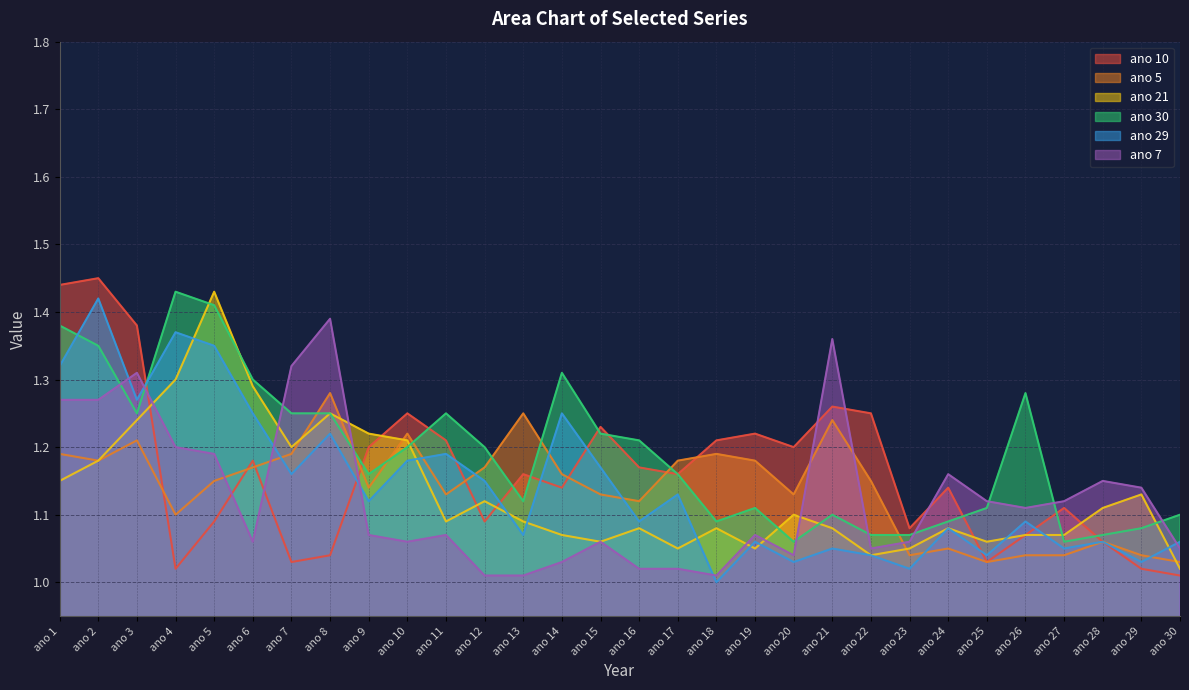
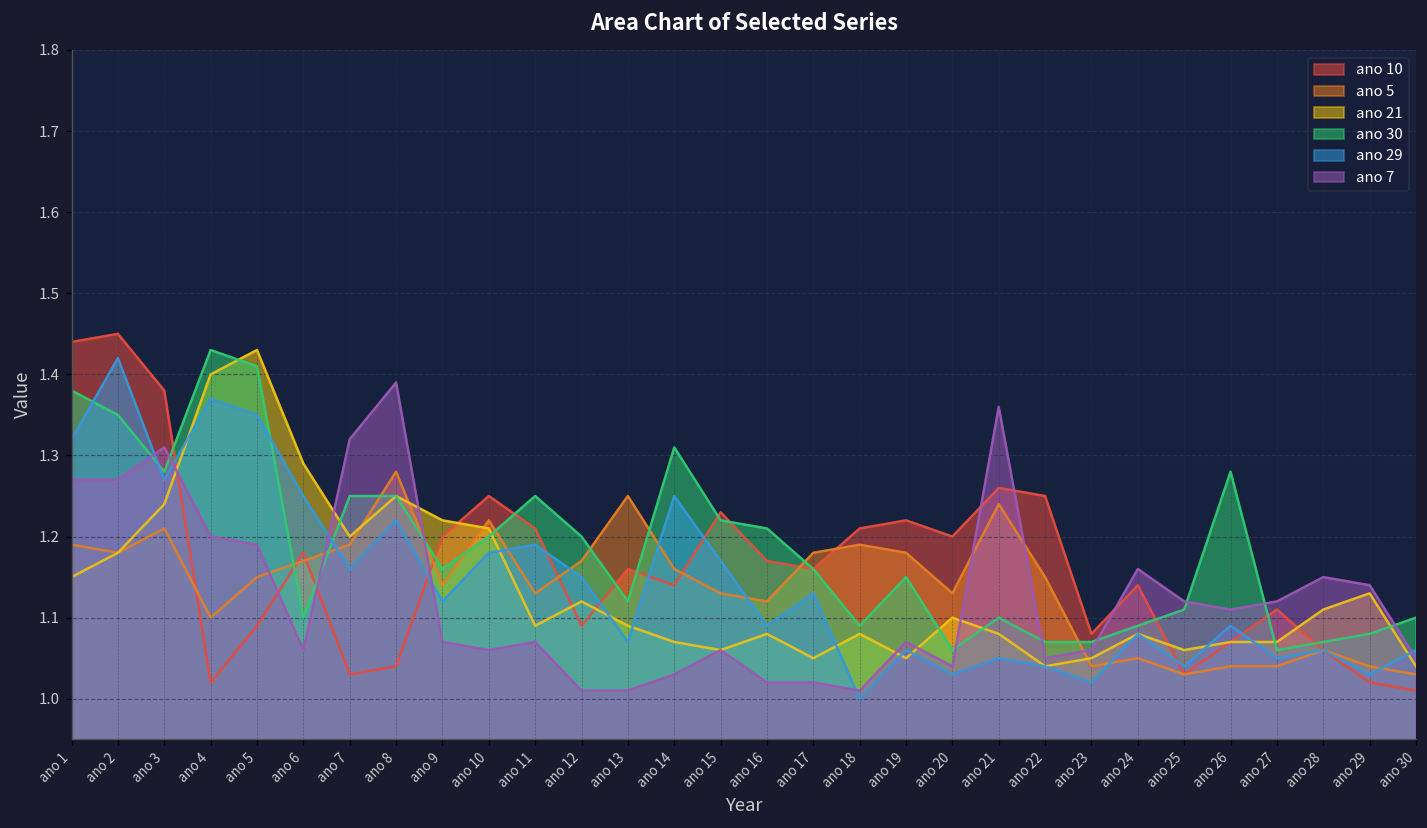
  {
    "ano 21": {
      "ano 1": 1.15,
      "ano 3": 1.24,
-     "ano 4": 1.3,
+     "ano 4": 1.4,
      "ano 5": 1.43,
      "ano 6": 1.29,
      "ano 7": 1.20,
      "ano 9": 1.22,
      "ano 10": 1.21,
      "ano 11": 1.09,
      "ano 12": 1.12,
      "ano 13": 1.09,
      "ano 14": 1.07,
      "ano 16": 1.08,
      "ano 17": 1.05,
      "ano 18": 1.08,
      "ano 19": 1.05,
      "ano 20": 1.10,
      "ano 21": 1.08,
      "ano 23": 1.05,
      "ano 25": 1.06,
      "ano 27": 1.07,
      "ano 28": 1.11,
      "ano 29": 1.13,
-     "ano 30": 1.02
+     "ano 30": 1.04
    },
    "ano 30": {
      "ano 1": 1.38,
      "ano 2": 1.35,
-     "ano 3": 1.25,
+     "ano 3": 1.28,
      "ano 4": 1.43,
      "ano 5": 1.41,
-     "ano 6": 1.3,
+     "ano 6": 1.1,
      "ano 7": 1.25,
      "ano 9": 1.16,
      "ano 10": 1.20,
      "ano 11": 1.25,
      "ano 12": 1.20,
      "ano 13": 1.12,
      "ano 14": 1.31,
      "ano 15": 1.22,
      "ano 16": 1.21,
      "ano 18": 1.09,
-     "ano 19": 1.11,
+     "ano 19": 1.15,
      "ano 20": 1.06,
      "ano 21": 1.10,
      "ano 22": 1.07,
      "ano 23": 1.07,
      "ano 24": 1.09,
      "ano 25": 1.11,
      "ano 26": 1.28,
      "ano 27": 1.06,
      "ano 28": 1.07,
      "ano 29": 1.08,
      "ano 30": 1.10
    },
    "ano 29": {
      "ano 1": 1.32,
      "ano 2": 1.42,
      "ano 3": 1.27,
      "ano 4": 1.37,
      "ano 5": 1.35,
      "ano 6": 1.25,
      "ano 7": 1.16,
      "ano 8": 1.22,
      "ano 9": 1.12,
      "ano 10": 1.18,
      "ano 11": 1.19,
      "ano 12": 1.15,
      "ano 13": 1.07,
      "ano 14": 1.25,
      "ano 15": 1.17,
      "ano 16": 1.09,
      "ano 17": 1.13,
      "ano 18": 1.00,
      "ano 19": 1.06,
      "ano 20": 1.03,
      "ano 21": 1.05,
      "ano 23": 1.02,
      "ano 25": 1.04,
      "ano 26": 1.09,
      "ano 27": 1.05,
      "ano 29": 1.03,
      "ano 30": 1.06
    },
    "ano 7": {
      "ano 1": 1.27,
      "ano 2": 1.27,
      "ano 3": 1.31,
      "ano 4": 1.20,
      "ano 5": 1.19,
      "ano 6": 1.06,
      "ano 7": 1.32,
      "ano 8": 1.39,
      "ano 9": 1.07,
      "ano 10": 1.06,
      "ano 11": 1.07,
      "ano 12": 1.01,
      "ano 13": 1.01,
      "ano 14": 1.03,
      "ano 16": 1.02,
      "ano 17": 1.02,
      "ano 18": 1.01,
      "ano 19": 1.07,
      "ano 20": 1.04,
      "ano 21": 1.36,
      "ano 22": 1.05,
      "ano 23": 1.06,
      "ano 24": 1.16,
      "ano 25": 1.12,
      "ano 26": 1.11,
      "ano 27": 1.12,
      "ano 28": 1.15,
      "ano 29": 1.14,
      "ano 30": 1.05
    }
  }
